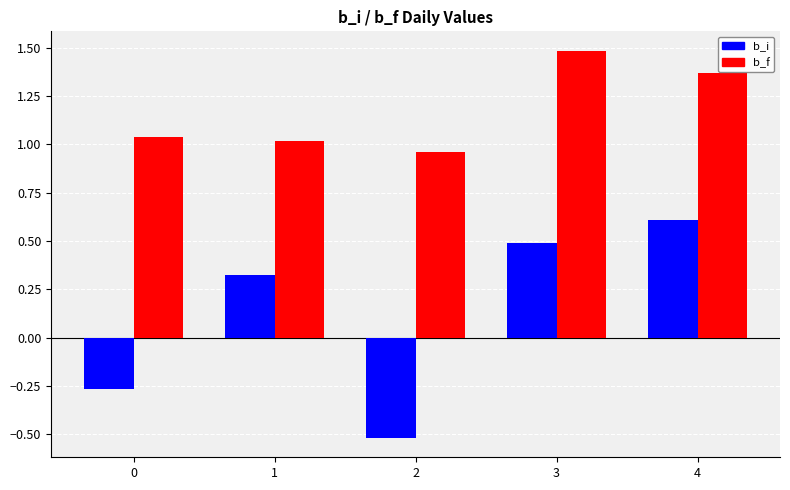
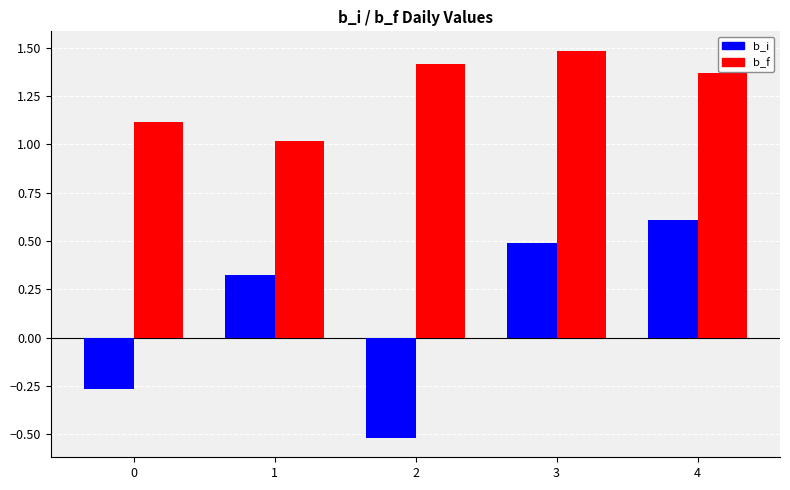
  {
    "b_i": {
      "0": -0.27,
      "1": 0.32,
      "2": -0.52,
      "3": 0.49,
      "4": 0.61
    },
    "b_f": {
-     "0": 1.04,
+     "0": 1.11,
      "1": 1.02,
-     "2": 0.96,
+     "2": 1.42,
      "3": 1.48,
      "4": 1.37
    }
  }
